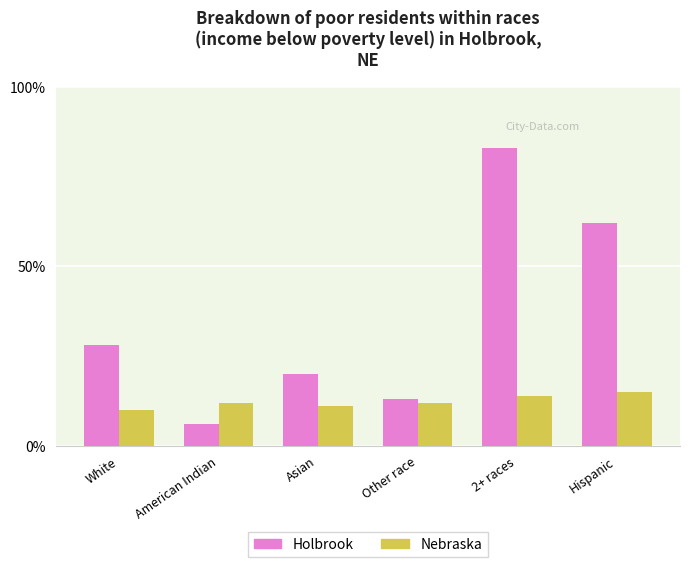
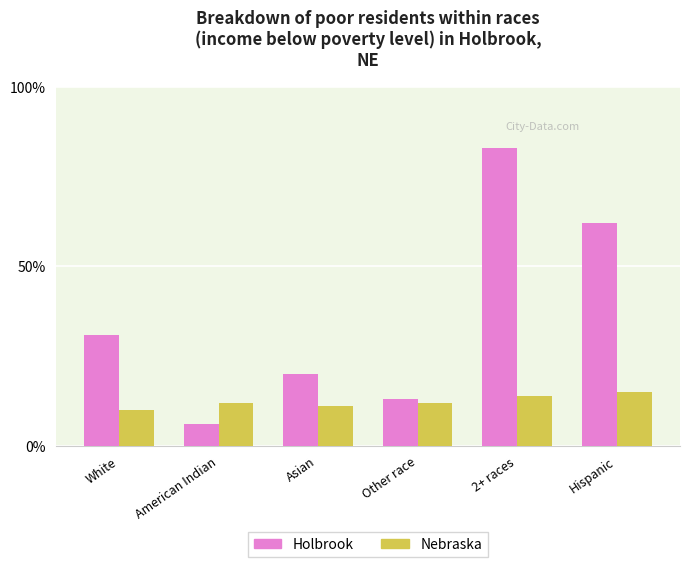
  {
    "Holbrook": {
-     "White": "28%",
+     "White": "31%",
      "American Indian": "6%",
      "Asian": "20%",
      "Other race": "13%",
      "2+ races": "83%",
      "Hispanic": "62%"
    },
    "Nebraska": {
      "White": "10%",
      "American Indian": "12%",
      "Asian": "11%",
      "Other race": "12%",
      "2+ races": "14%",
      "Hispanic": "15%"
    }
  }
